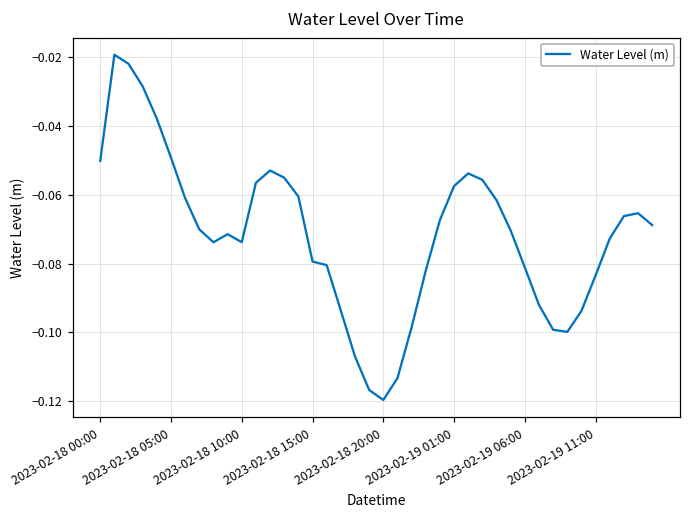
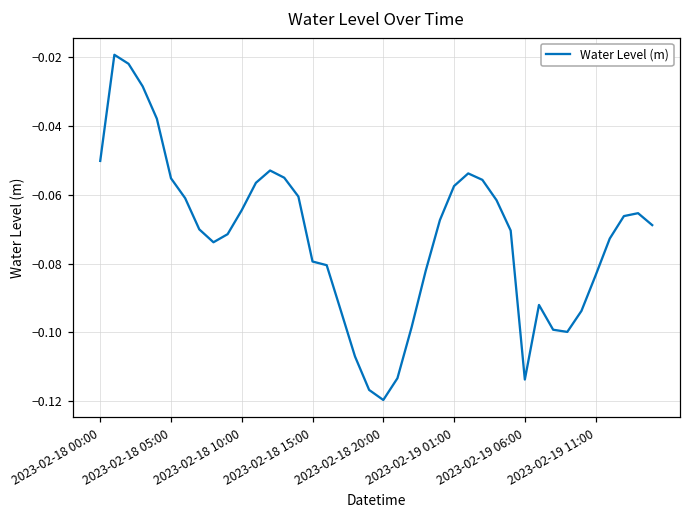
  {
    "2023-02-18 00:00": -0.050,
-   "2023-02-18 05:00": -0.049,
-   "2023-02-18 10:00": -0.074,
+   "2023-02-18 05:00": -0.055,
+   "2023-02-18 10:00": -0.064,
    "2023-02-18 15:00": -0.079,
    "2023-02-18 20:00": -0.120,
    "2023-02-19 01:00": -0.057,
-   "2023-02-19 06:00": -0.081,
+   "2023-02-19 06:00": -0.114,
    "2023-02-19 11:00": -0.083
  }
